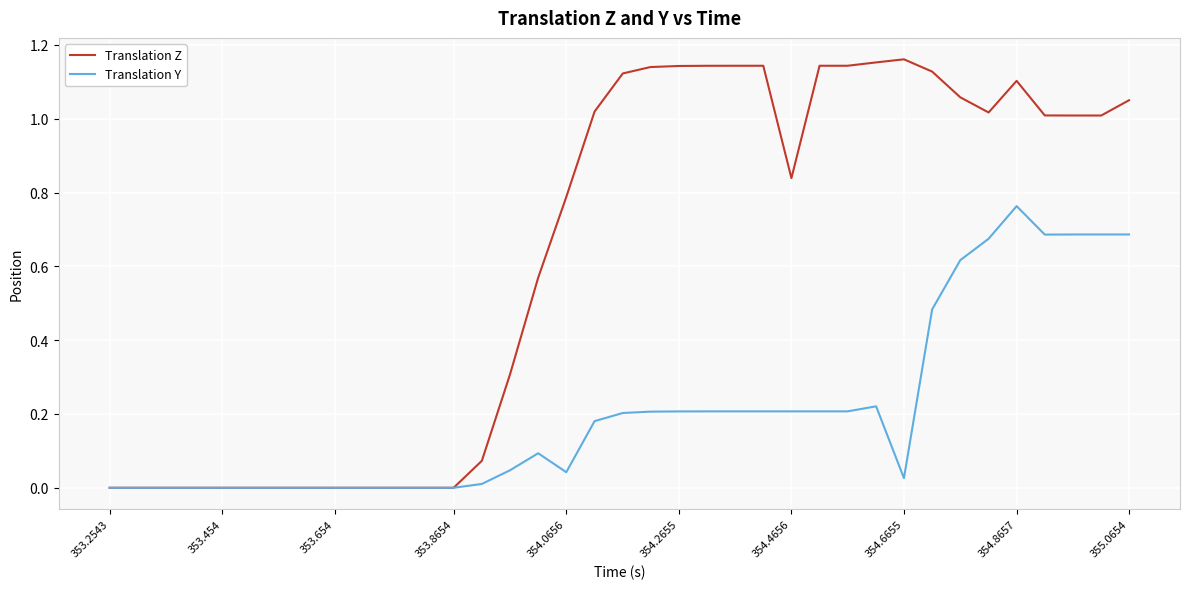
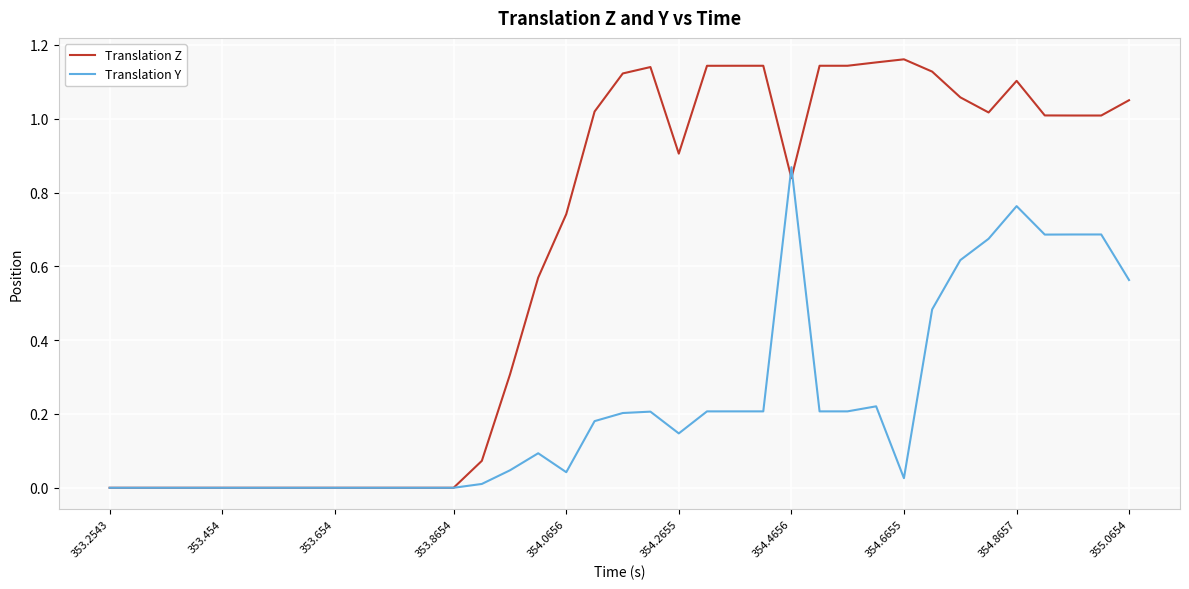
  {
    "Translation Z": {
-     "354.0656": 0.79,
-     "354.2655": 1.14,
+     "354.0656": 0.74,
+     "354.2655": 0.91,
      "354.4656": 0.84,
      "354.6655": 1.16,
      "354.8657": 1.10,
      "355.0654": 1.05
    },
    "Translation Y": {
      "354.0656": 0.04,
-     "354.2655": 0.21,
-     "354.4656": 0.21,
+     "354.2655": 0.15,
+     "354.4656": 0.87,
      "354.6655": 0.03,
      "354.8657": 0.76,
-     "355.0654": 0.69
+     "355.0654": 0.56
    }
  }
